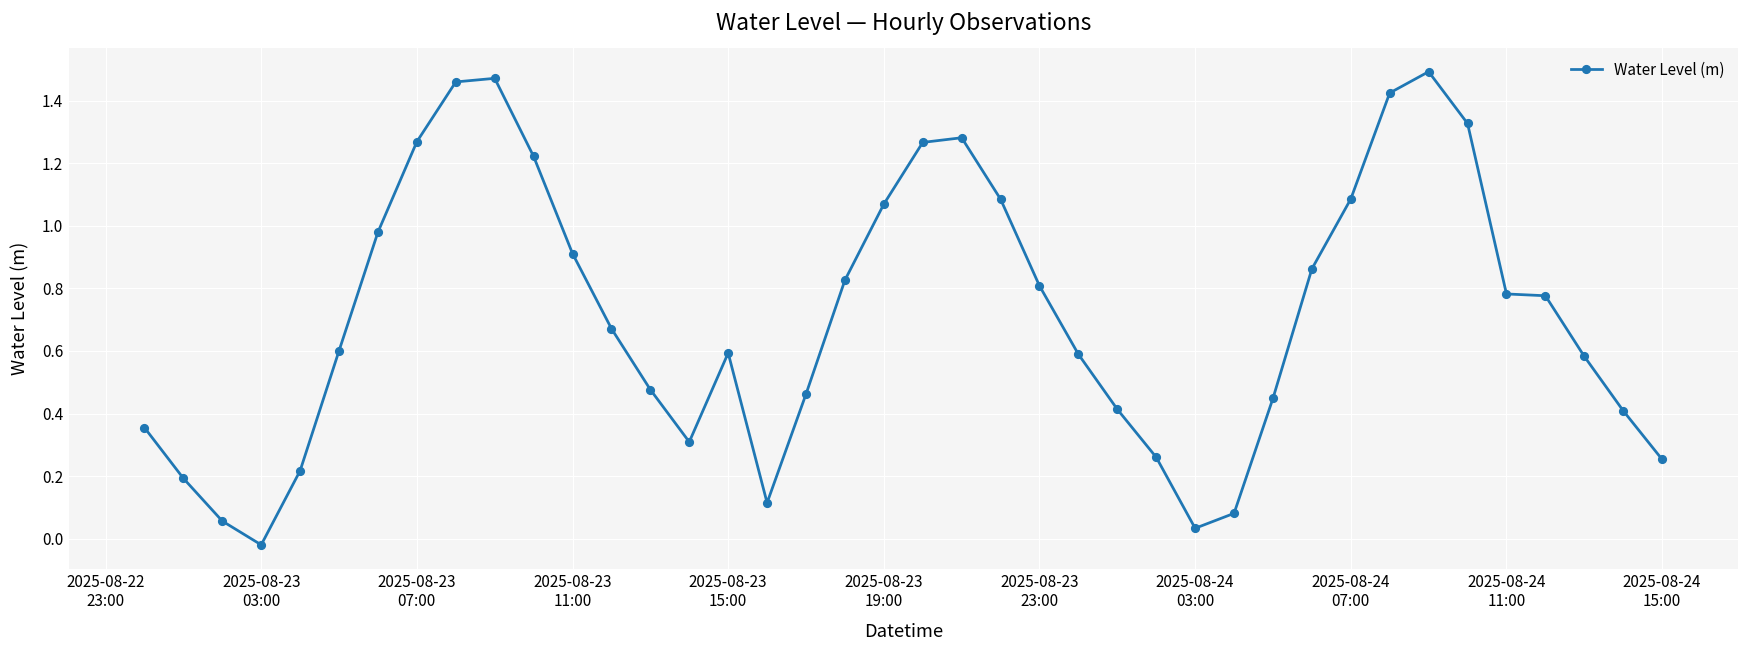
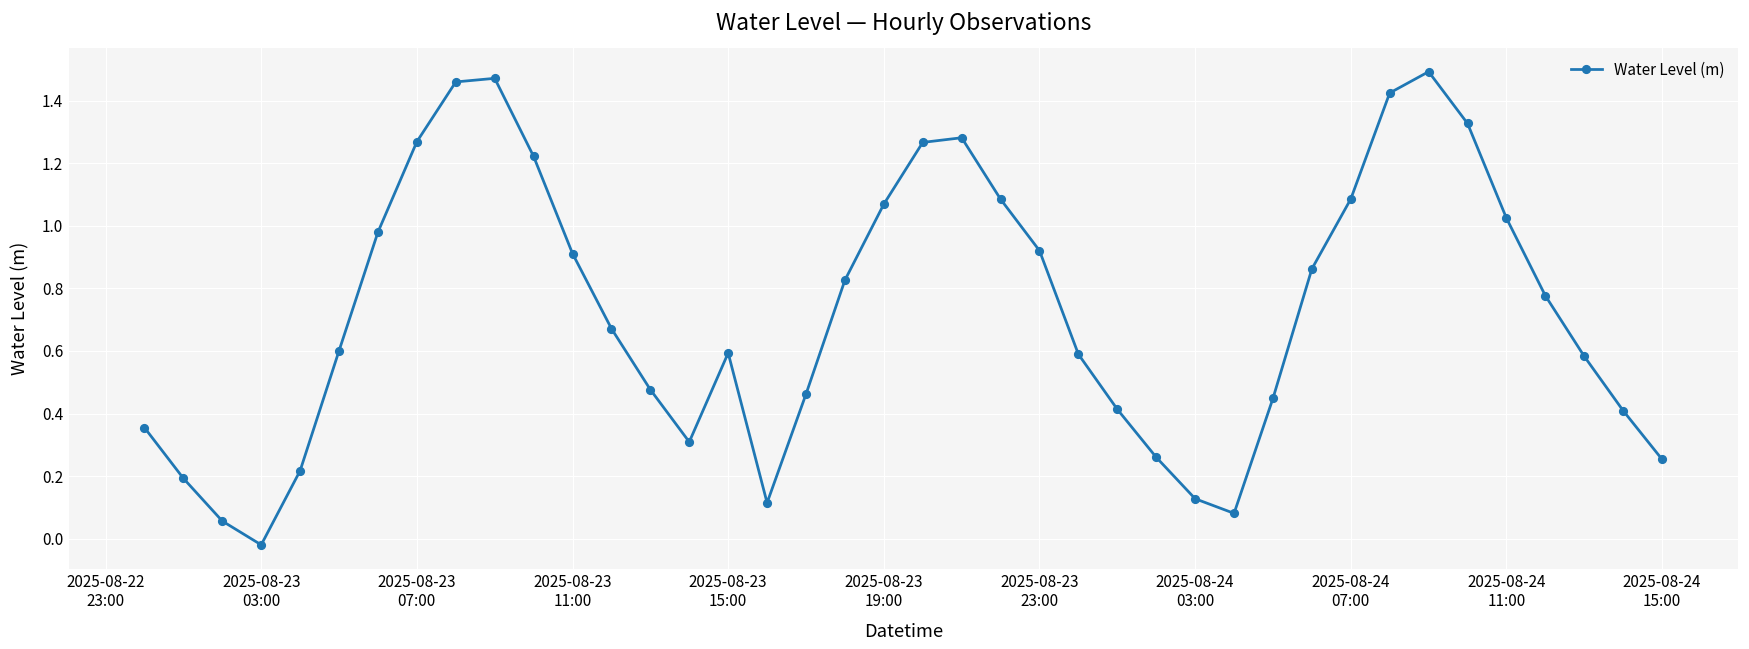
  {
    "2025-08-23 03:00": -0.02,
    "2025-08-23 07:00": 1.27,
    "2025-08-23 11:00": 0.91,
    "2025-08-23 15:00": 0.59,
    "2025-08-23 19:00": 1.07,
-   "2025-08-23 23:00": 0.81,
-   "2025-08-24 03:00": 0.03,
+   "2025-08-23 23:00": 0.92,
+   "2025-08-24 03:00": 0.13,
    "2025-08-24 07:00": 1.09,
-   "2025-08-24 11:00": 0.78,
+   "2025-08-24 11:00": 1.02,
    "2025-08-24 15:00": 0.25
  }
